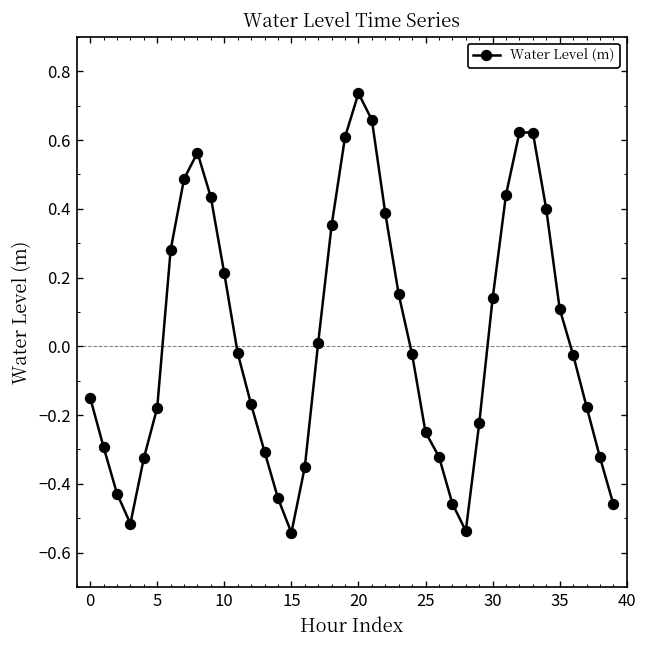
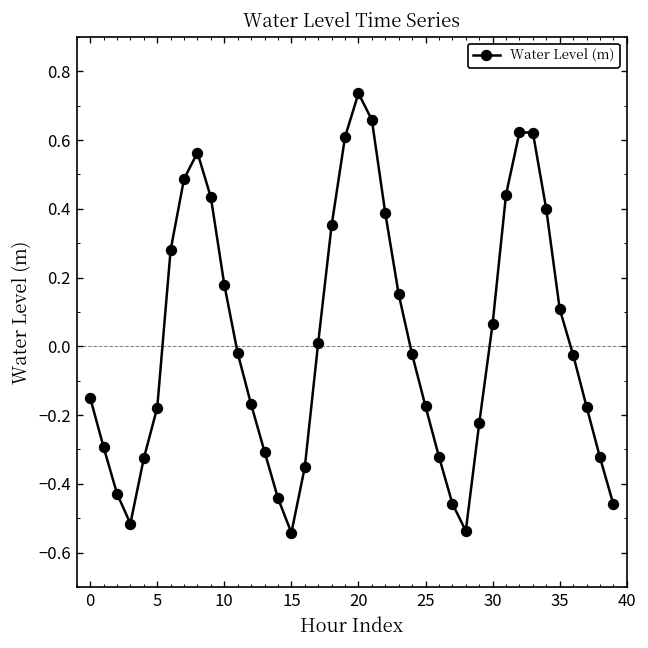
  {
    "0": -0.15,
    "5": -0.18,
-   "10": 0.21,
+   "10": 0.18,
    "15": -0.54,
    "20": 0.74,
-   "25": -0.25,
-   "30": 0.14,
+   "25": -0.17,
+   "30": 0.07,
    "35": 0.11
  }
